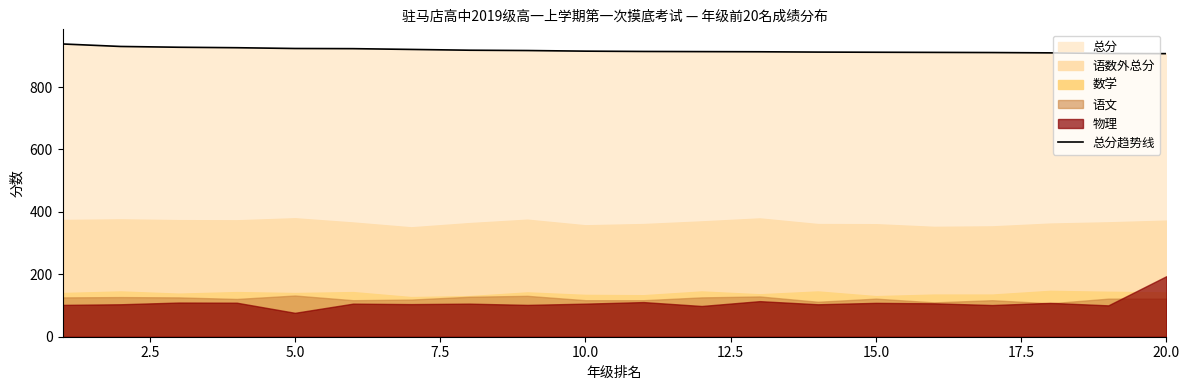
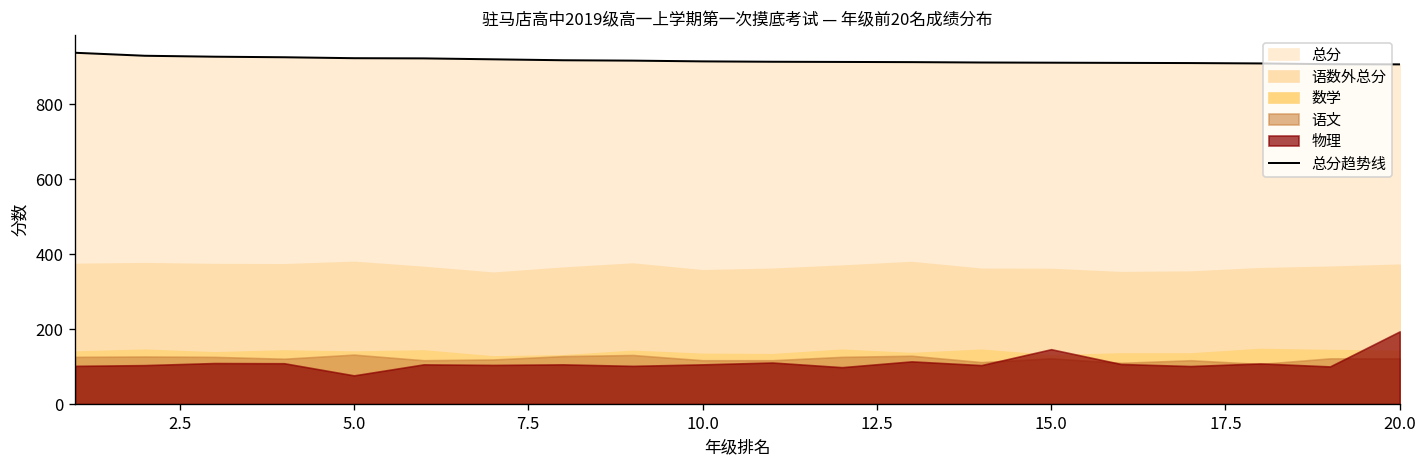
  {
    "语文": {
      "10.0": 120,
      "20.0": 120
    },
    "物理": {
      "5.0": 80,
      "10.0": 110,
-     "15.0": 110,
+     "15.0": 150,
      "20.0": 190
    }
  }
